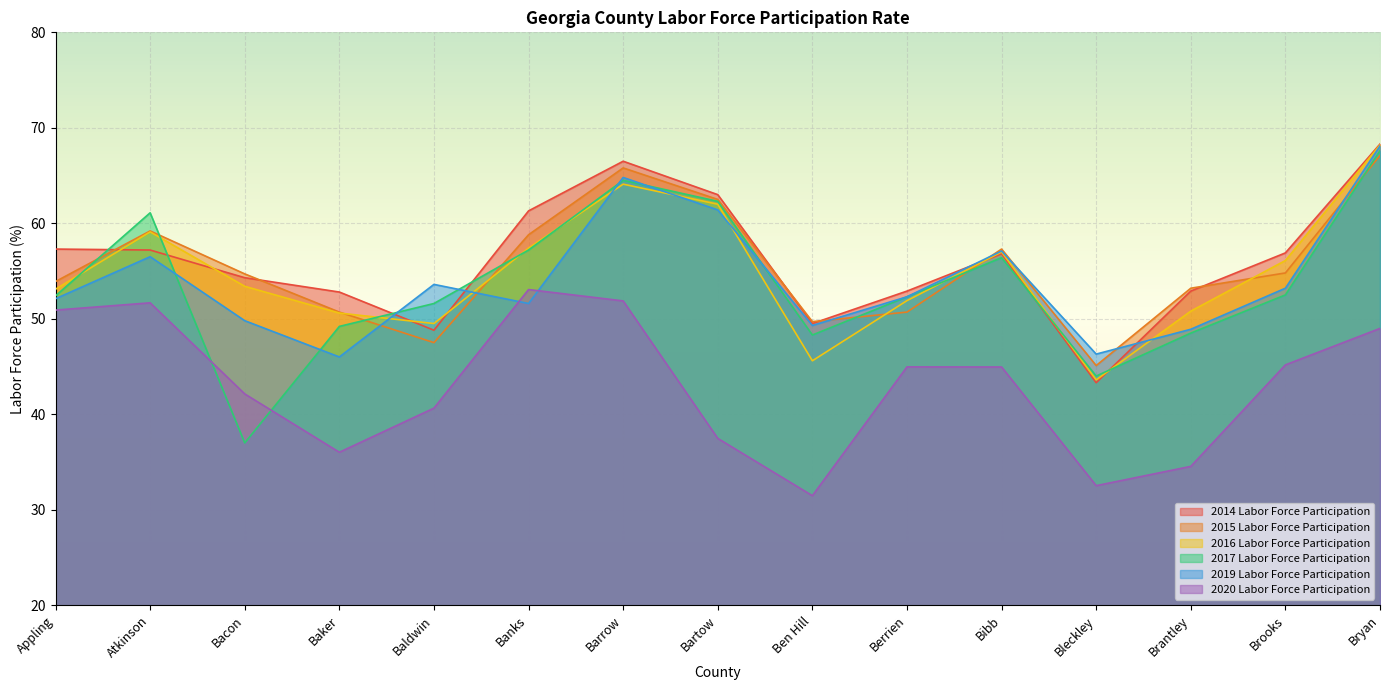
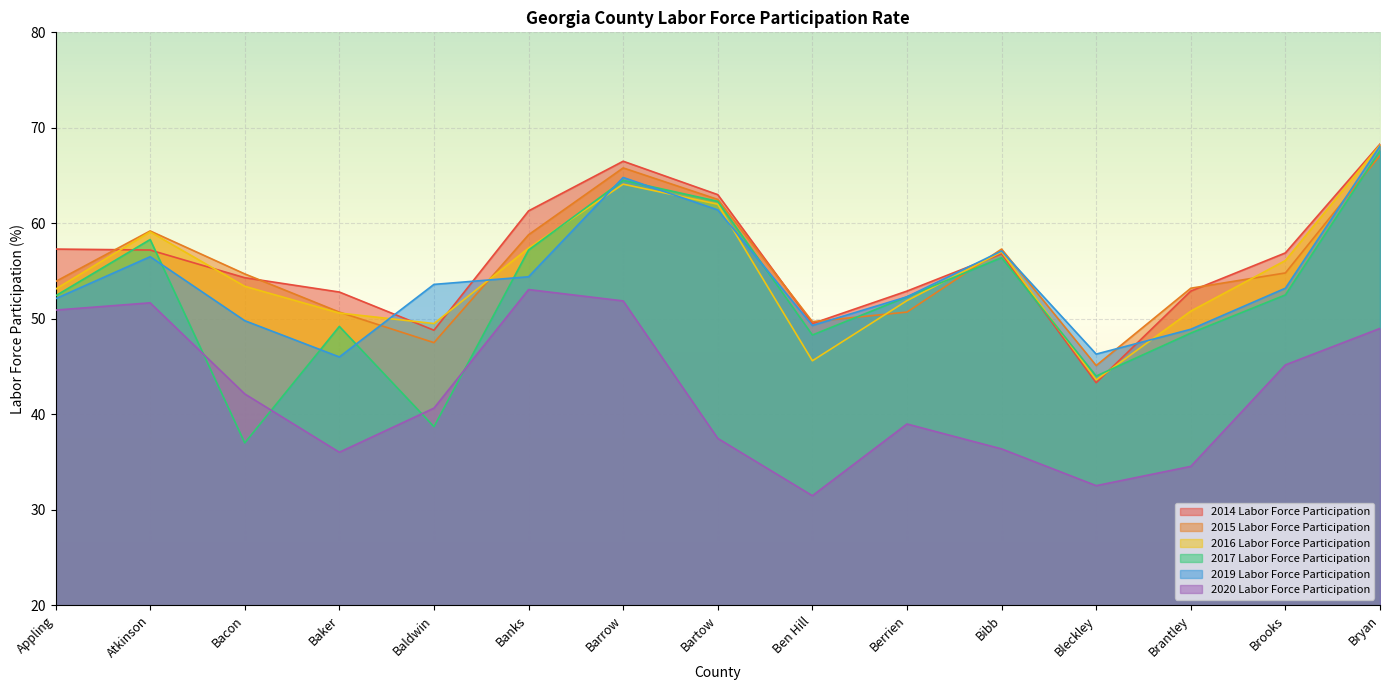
  {
    "2017 Labor Force Participation": {
      "Appling": 52,
-     "Atkinson": 61,
+     "Atkinson": 58,
      "Bacon": 37,
      "Baker": 49,
-     "Baldwin": 52,
+     "Baldwin": 39,
      "Barrow": 65,
      "Ben Hill": 48,
      "Bibb": 56,
      "Bleckley": 44,
      "Brantley": 49,
      "Brooks": 53,
      "Bryan": 68
    },
    "2019 Labor Force Participation": {
      "Appling": 52,
      "Atkinson": 57,
      "Bacon": 50,
      "Baker": 46,
      "Baldwin": 54,
-     "Banks": 52,
+     "Banks": 54,
      "Barrow": 65,
      "Bartow": 61,
      "Bleckley": 46,
      "Brantley": 49,
      "Brooks": 53
    },
    "2020 Labor Force Participation": {
      "Appling": 51,
      "Atkinson": 52,
      "Bacon": 42,
      "Baker": 36,
      "Baldwin": 41,
      "Banks": 53,
      "Barrow": 52,
      "Bartow": 37,
      "Ben Hill": 31,
-     "Berrien": 45,
-     "Bibb": 45,
+     "Berrien": 39,
+     "Bibb": 36,
      "Bleckley": 33,
      "Brantley": 35,
      "Brooks": 45,
      "Bryan": 49
    }
  }
